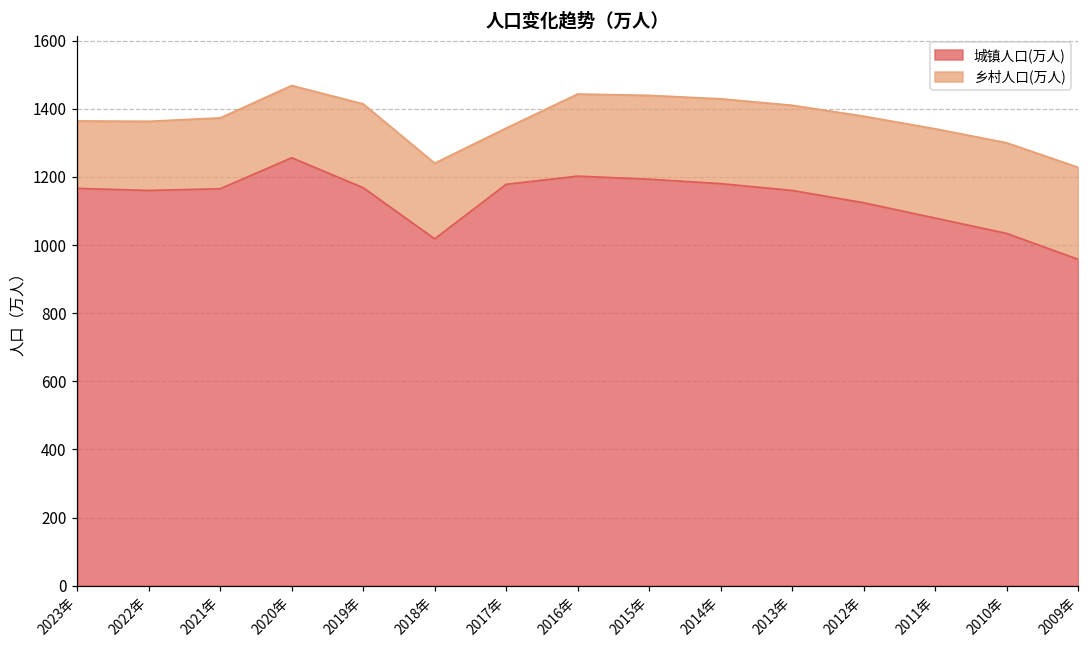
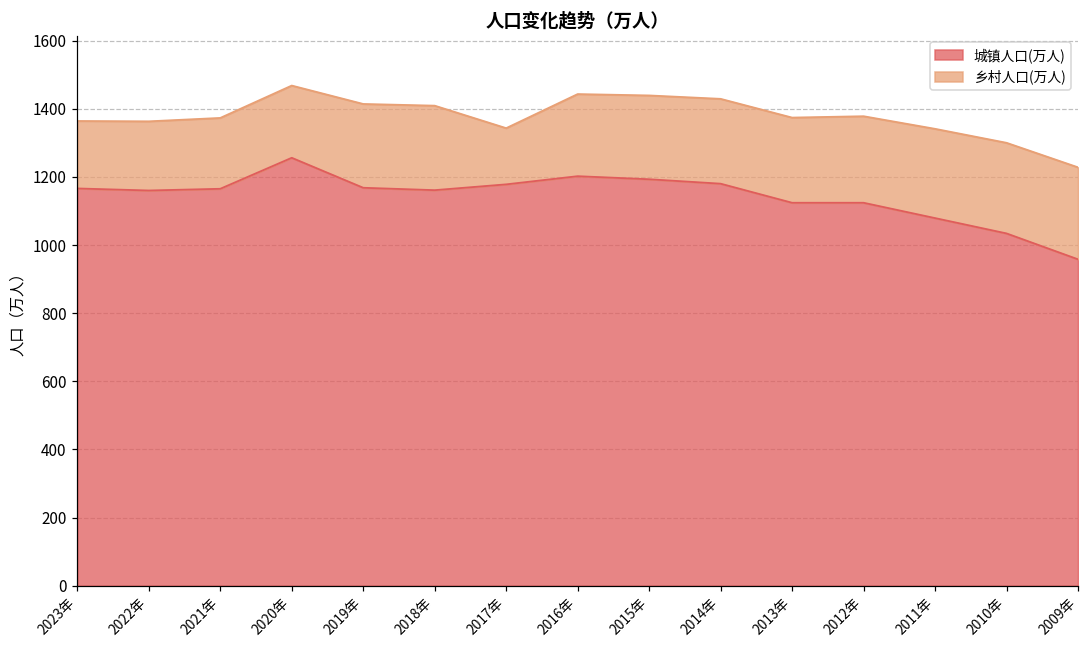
  {
    "城镇人口(万人)": {
      "2023年": 1170,
      "2022年": 1160,
      "2021年": 1170,
      "2020年": 1260,
      "2019年": 1170,
-     "2018年": 1020,
+     "2018年": 1160,
      "2017年": 1180,
      "2016年": 1200,
      "2015年": 1190,
      "2014年": 1180,
-     "2013年": 1160,
+     "2013年": 1120,
      "2012年": 1120,
      "2011年": 1080,
      "2010年": 1030,
      "2009年": 960
    },
    "乡村人口(万人)": {
      "2023年": 200,
      "2022年": 200,
      "2021年": 210,
      "2020年": 210,
      "2019年": 250,
-     "2018年": 220,
+     "2018年": 250,
      "2017年": 170,
      "2016年": 240,
      "2015年": 250,
      "2014年": 250,
      "2013年": 250,
      "2012年": 250,
      "2011年": 260,
      "2010年": 270,
      "2009年": 270
    }
  }
